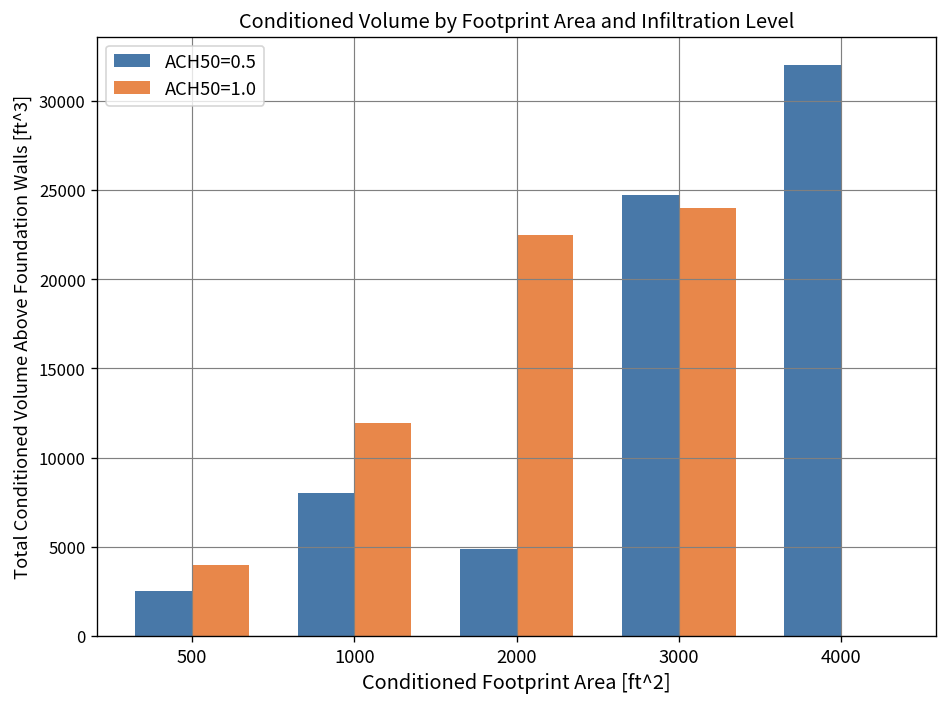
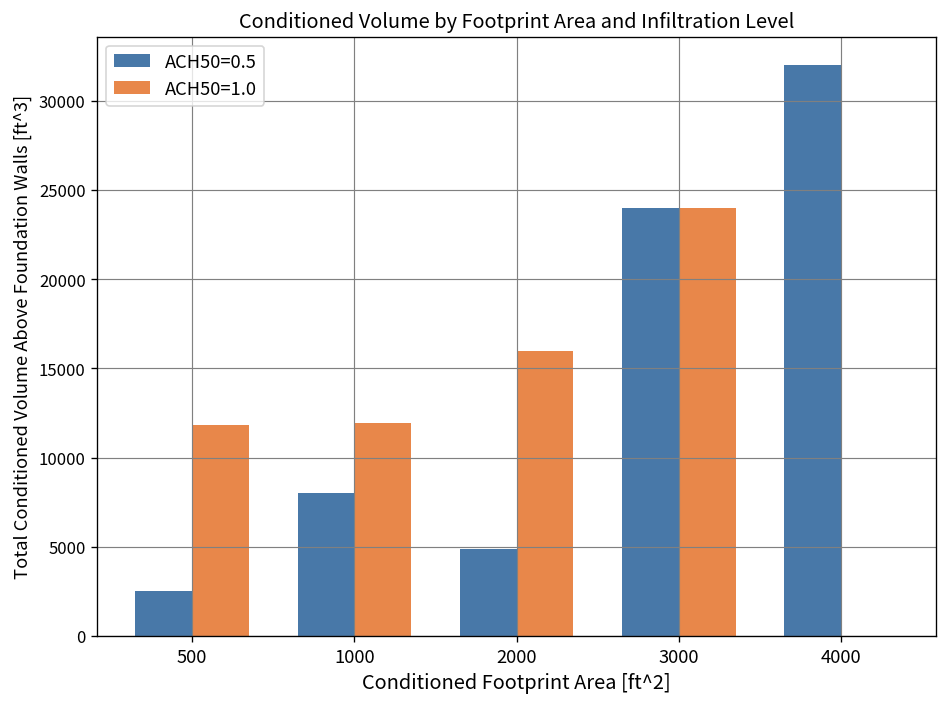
  {
    "ACH50=0.5": {
      "500": 2500,
      "1000": 8000,
      "2000": 4900,
-     "3000": 24700,
+     "3000": 24000,
      "4000": 32000
    },
    "ACH50=1.0": {
-     "500": 4000,
+     "500": 11800,
      "1000": 12000,
-     "2000": 22500,
+     "2000": 16000,
      "3000": 24000,
      "4000": 0
    }
  }
